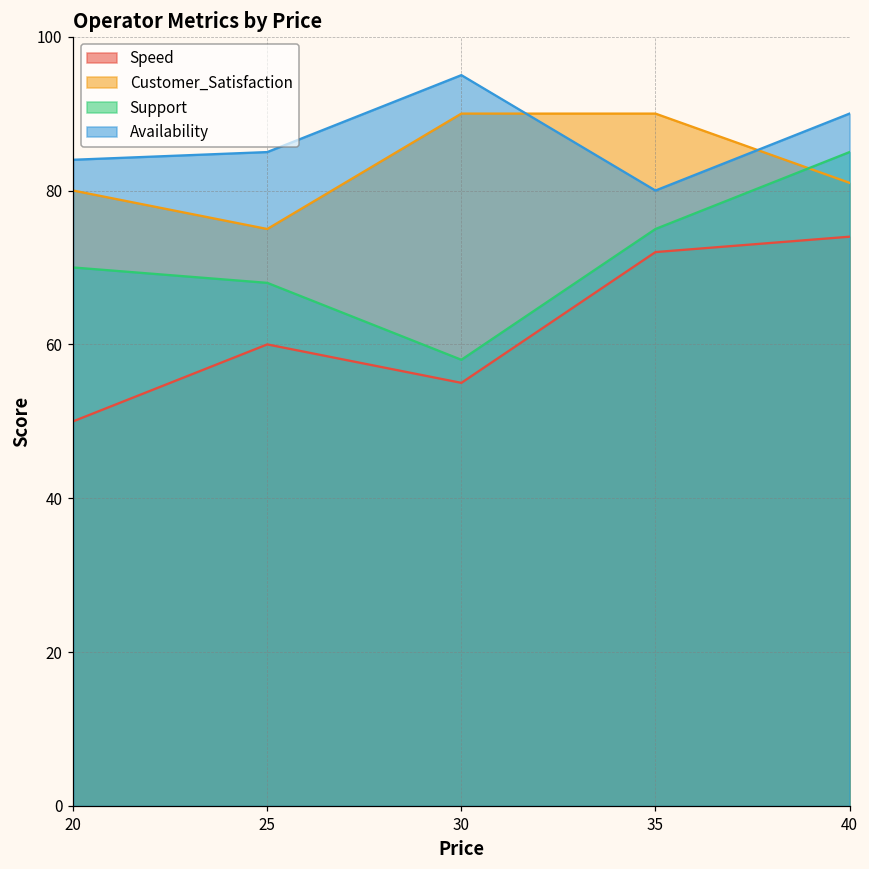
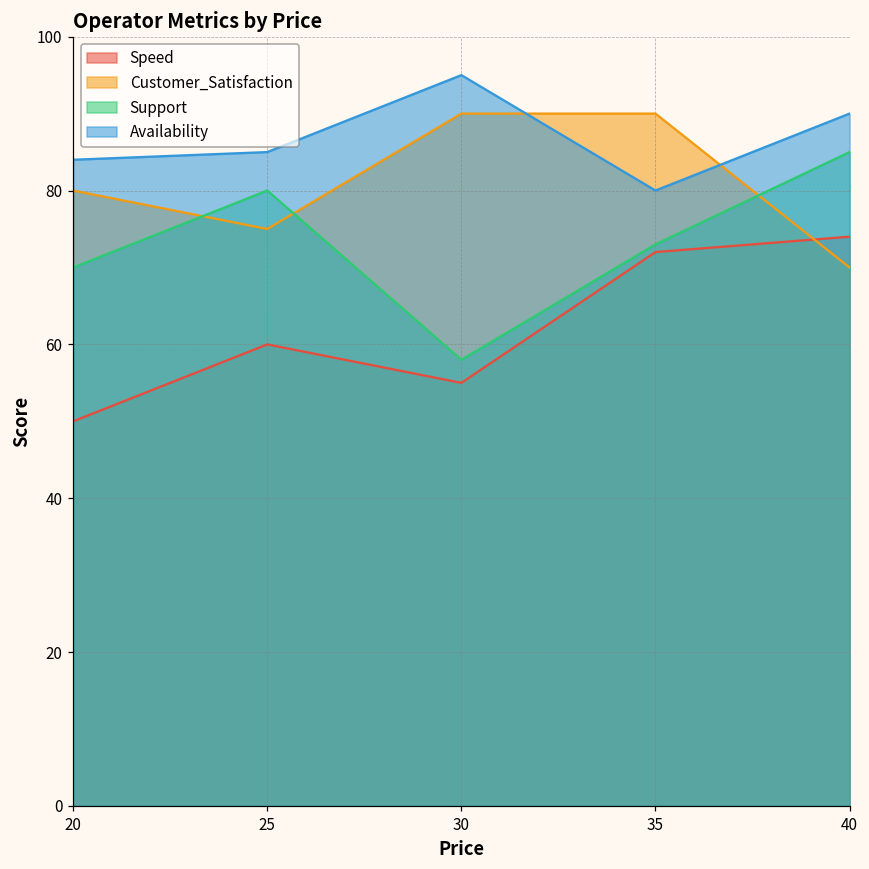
  {
    "Speed": {
      "20": 50,
      "25": 60,
      "30": 55,
      "35": 72,
      "40": 74
    },
    "Customer_Satisfaction": {
      "20": 80,
      "25": 75,
      "30": 90,
      "35": 90,
-     "40": 81
+     "40": 70
    },
    "Support": {
      "20": 70,
-     "25": 68,
+     "25": 80,
      "30": 58,
-     "35": 75,
+     "35": 73,
      "40": 85
    },
    "Availability": {
      "20": 84,
      "25": 85,
      "30": 95,
      "35": 80,
      "40": 90
    }
  }
